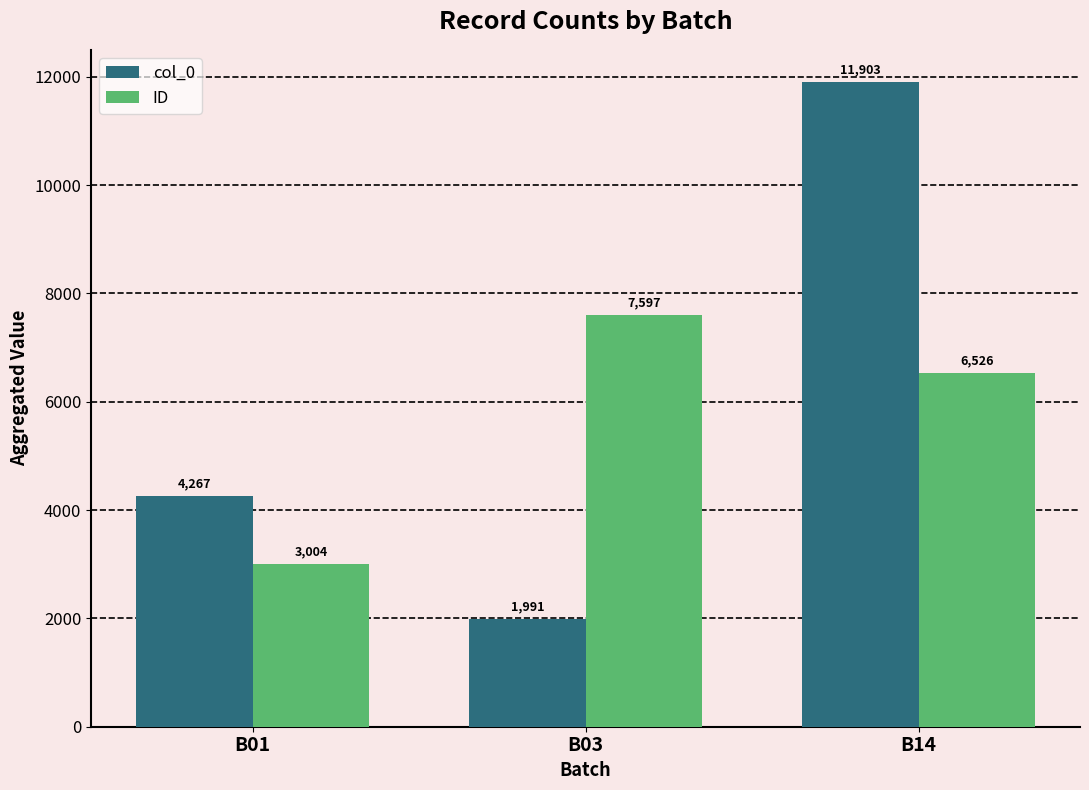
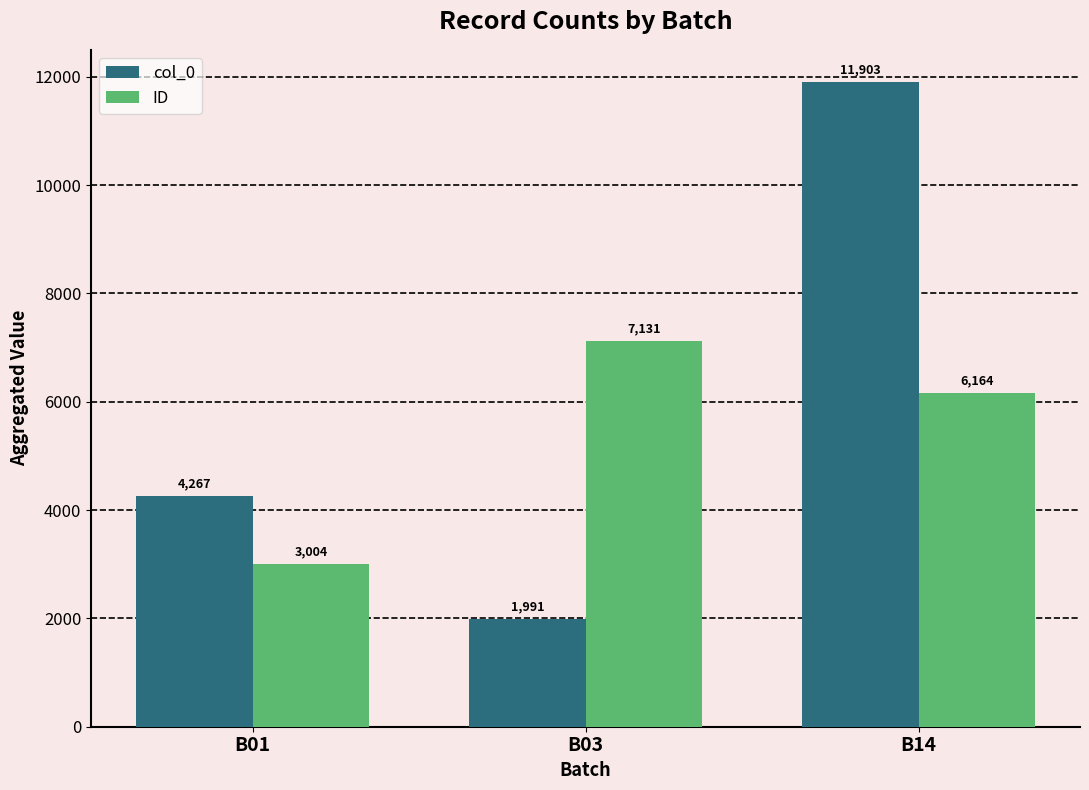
  {
    "col_0": {
      "B01": "4,267",
      "B03": "1,991",
      "B14": "11,903"
    },
    "ID": {
      "B01": "3,004",
-     "B03": "7,597",
-     "B14": "6,526"
+     "B03": "7,131",
+     "B14": "6,164"
    }
  }
